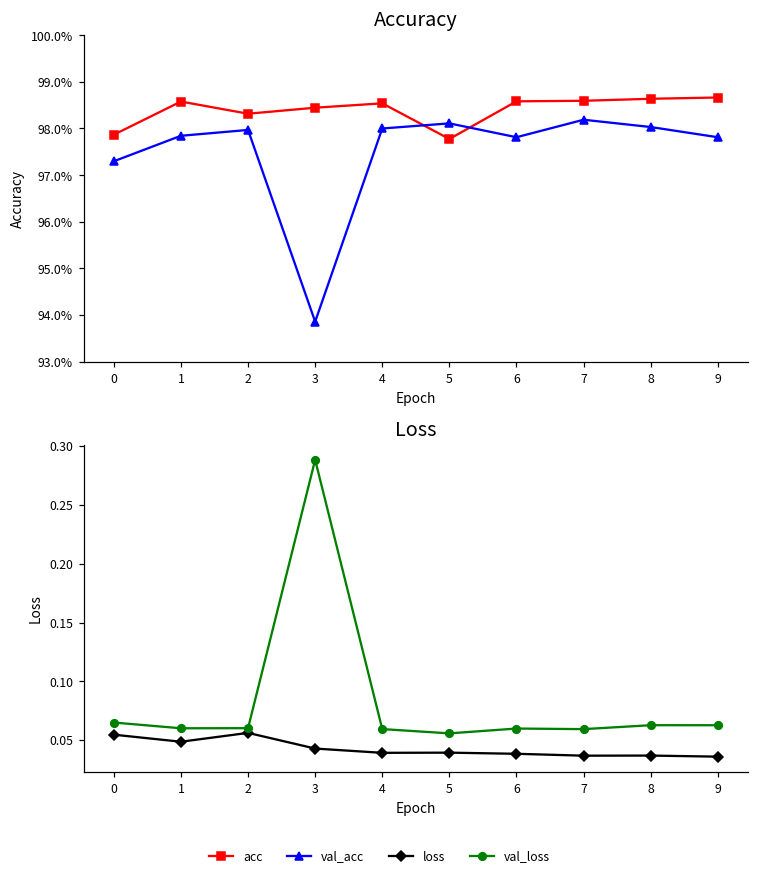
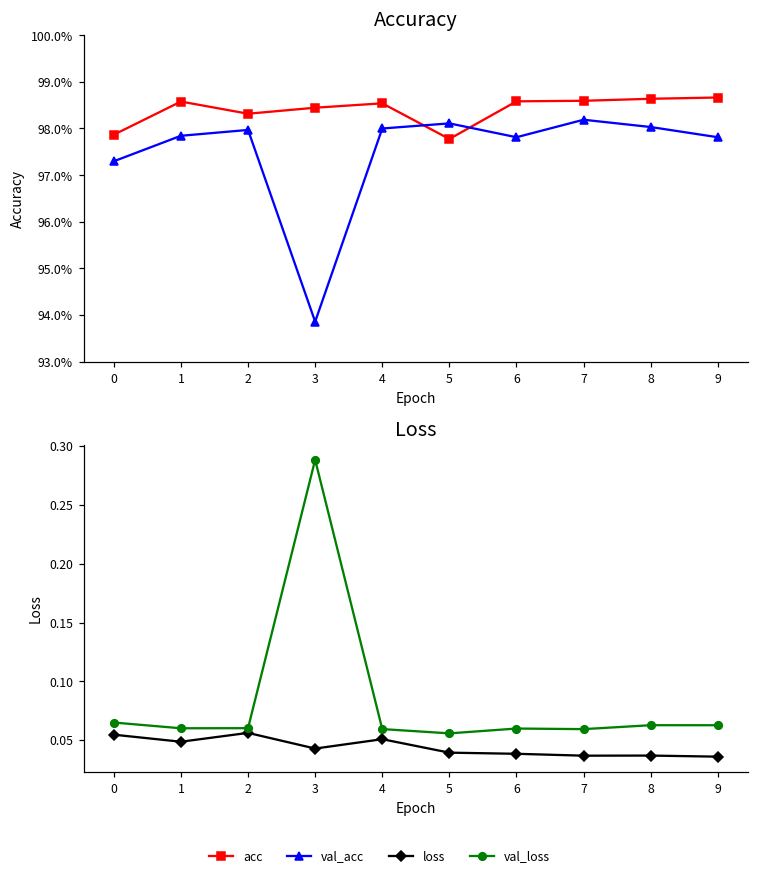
  {
    "Accuracy": {
      "acc": {
        "0": "97.9%",
        "1": "98.6%",
        "2": "98.3%",
        "3": "98.4%",
        "4": "98.5%",
        "5": "97.8%",
        "6": "98.6%",
        "7": "98.6%",
        "8": "98.6%",
        "9": "98.7%"
      },
      "val_acc": {
        "0": "97.3%",
        "1": "97.8%",
        "2": "98.0%",
        "3": "93.9%",
        "4": "98.0%",
        "5": "98.1%",
        "6": "97.8%",
        "7": "98.2%",
        "8": "98.0%",
        "9": "97.8%"
      }
    },
    "Loss": {
      "loss": {
        "0": "0.055",
        "1": "0.049",
        "2": "0.056",
        "3": "0.043",
-       "4": "0.039",
+       "4": "0.051",
        "5": "0.039",
        "6": "0.038",
        "7": "0.037",
        "8": "0.037",
        "9": "0.036"
      },
      "val_loss": {
        "0": "0.065",
        "1": "0.060",
        "2": "0.060",
        "3": "0.288",
        "4": "0.059",
        "5": "0.056",
        "6": "0.060",
        "7": "0.059",
        "8": "0.063",
        "9": "0.063"
      }
    }
  }
